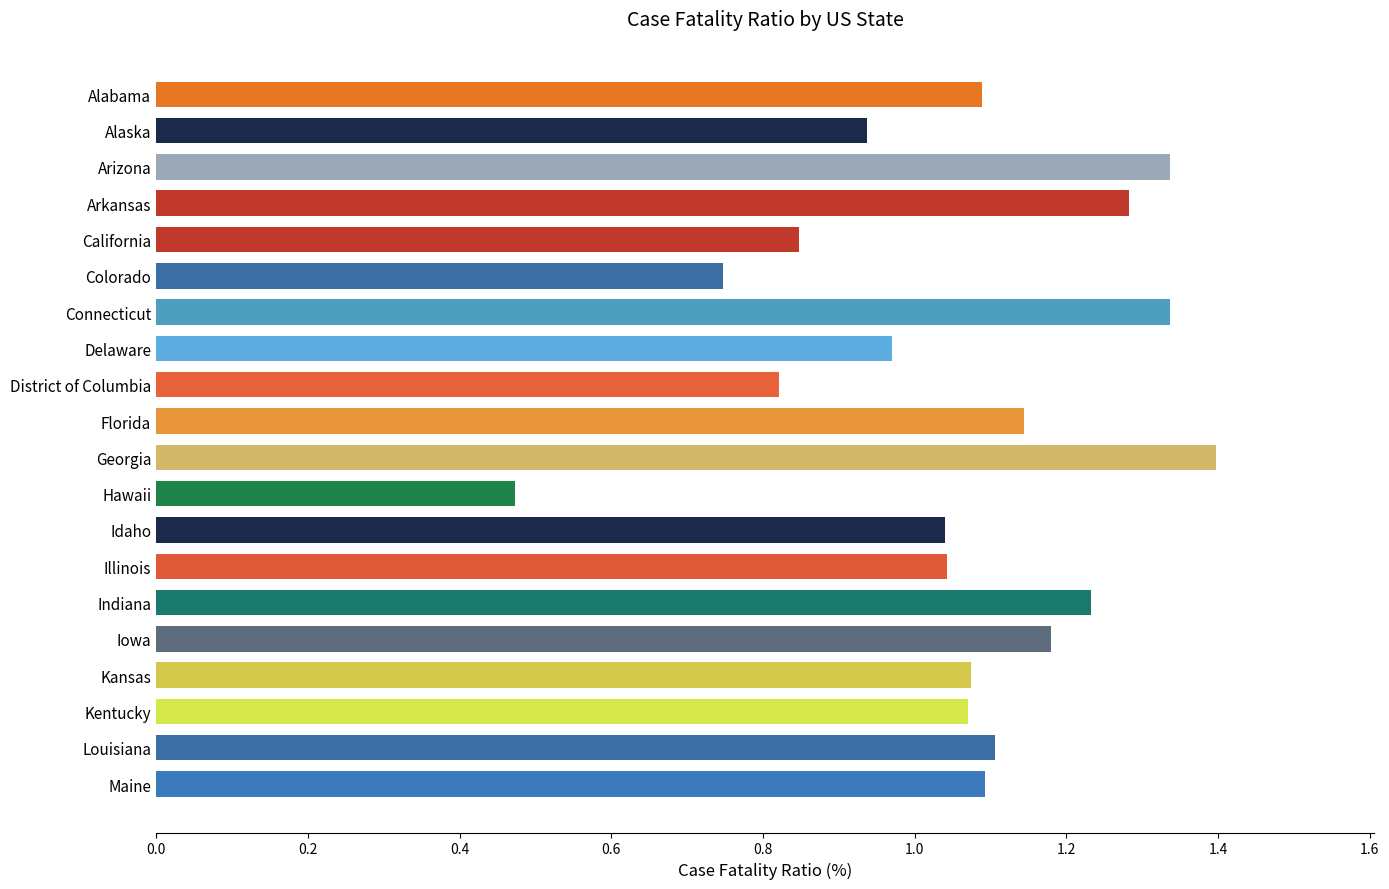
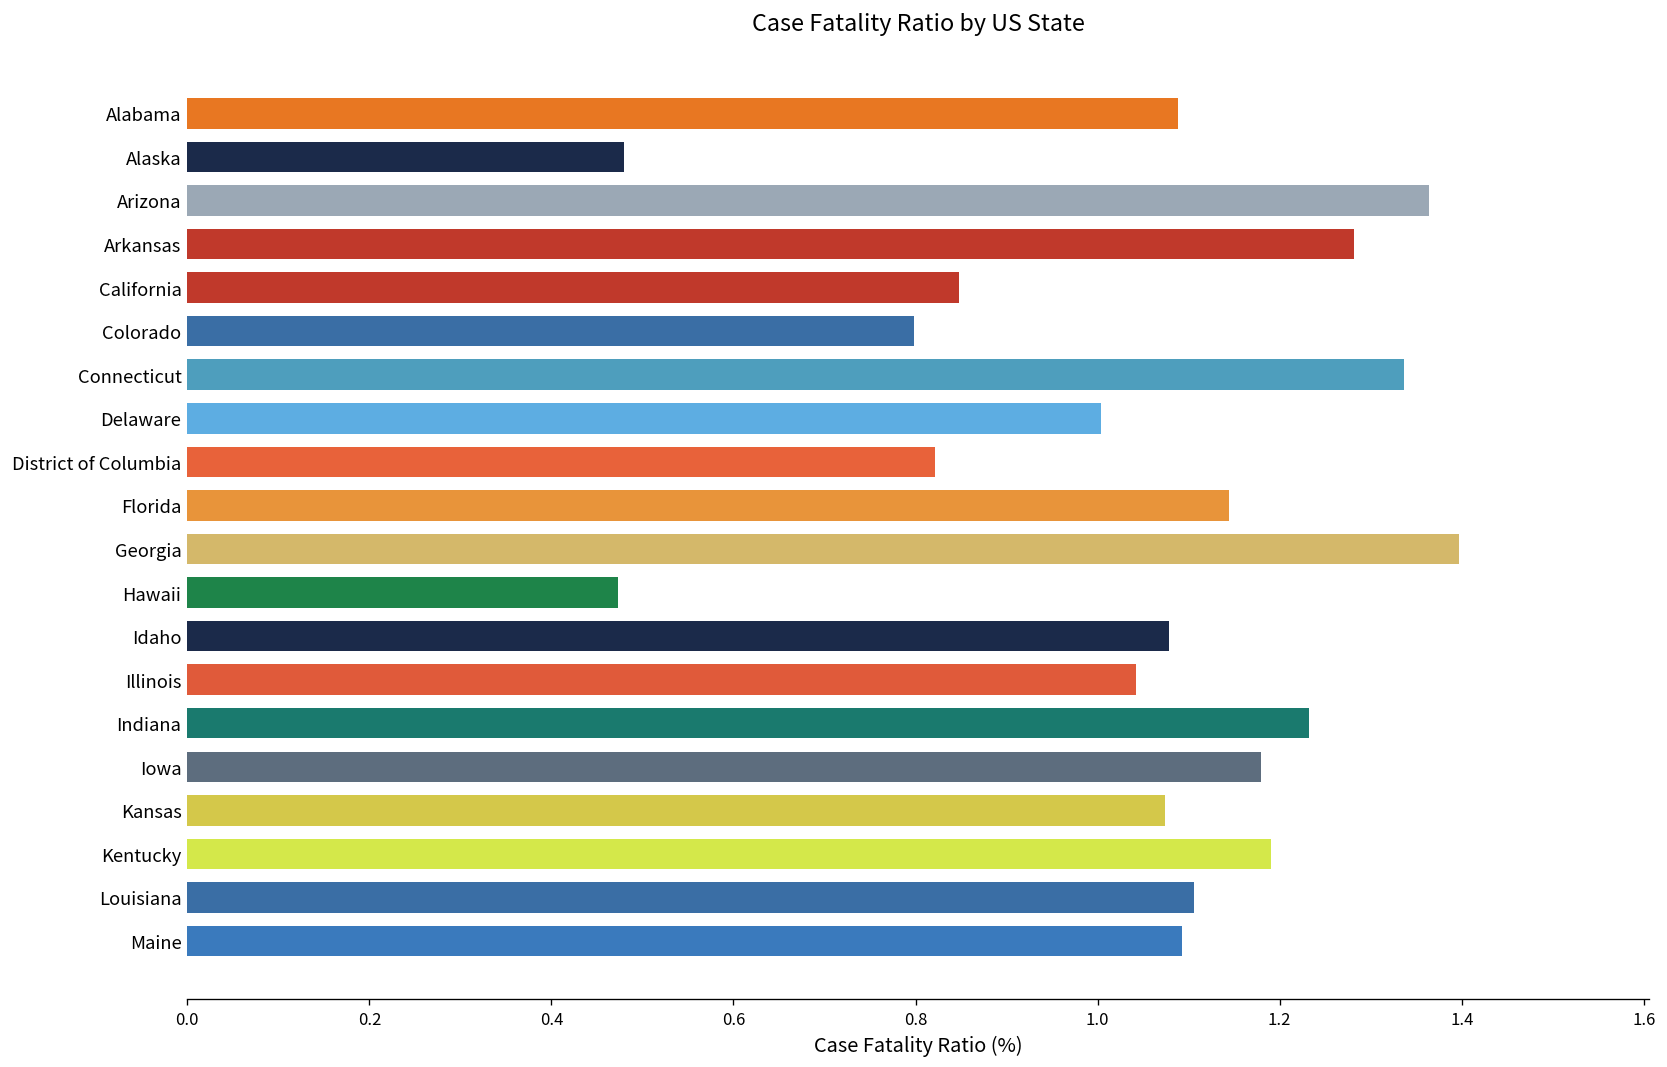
  {
    "Alabama": 1.09,
-   "Alaska": 0.94,
-   "Arizona": 1.34,
+   "Alaska": 0.48,
+   "Arizona": 1.36,
    "Arkansas": 1.28,
    "California": 0.85,
-   "Colorado": 0.75,
+   "Colorado": 0.80,
    "Connecticut": 1.34,
-   "Delaware": 0.97,
+   "Delaware": 1.00,
    "District of Columbia": 0.82,
    "Florida": 1.14,
    "Georgia": 1.40,
    "Hawaii": 0.47,
-   "Idaho": 1.04,
+   "Idaho": 1.08,
    "Illinois": 1.04,
    "Indiana": 1.23,
    "Iowa": 1.18,
    "Kansas": 1.07,
-   "Kentucky": 1.07,
+   "Kentucky": 1.19,
    "Louisiana": 1.11,
    "Maine": 1.09
  }
